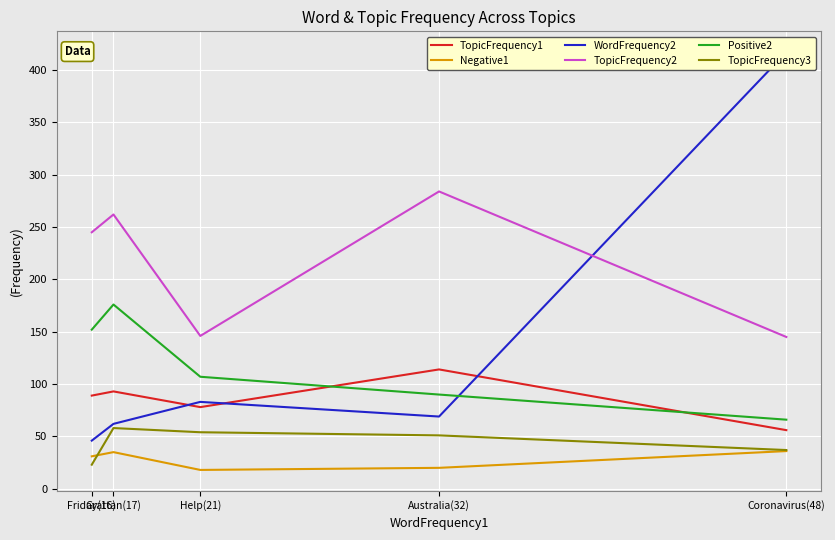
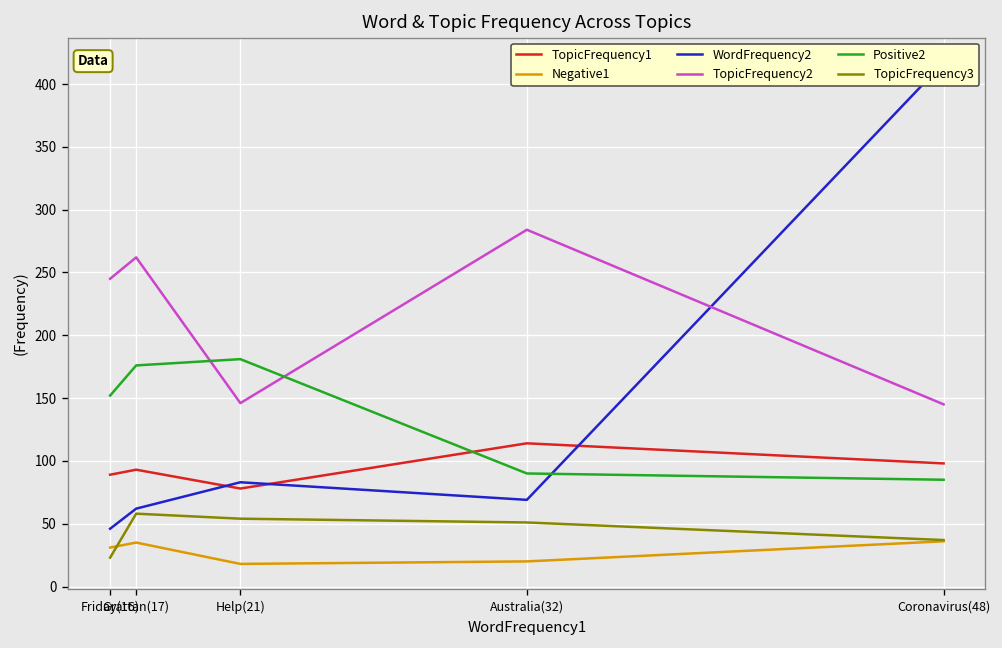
  {
    "TopicFrequency1": {
      "Help(21)": 78,
      "Australia(32)": 114,
-     "Coronavirus(48)": 56
+     "Coronavirus(48)": 98
    },
    "Negative1": {
      "Help(21)": 18,
      "Australia(32)": 20
    },
    "WordFrequency2": {
      "Help(21)": 83,
      "Australia(32)": 69
    },
    "TopicFrequency2": {
      "Help(21)": 146,
      "Australia(32)": 284,
      "Coronavirus(48)": 145
    },
    "Positive2": {
-     "Help(21)": 107,
+     "Help(21)": 181,
      "Australia(32)": 90,
-     "Coronavirus(48)": 66
+     "Coronavirus(48)": 85
    },
    "TopicFrequency3": {
      "Help(21)": 54,
      "Australia(32)": 51
    }
  }
